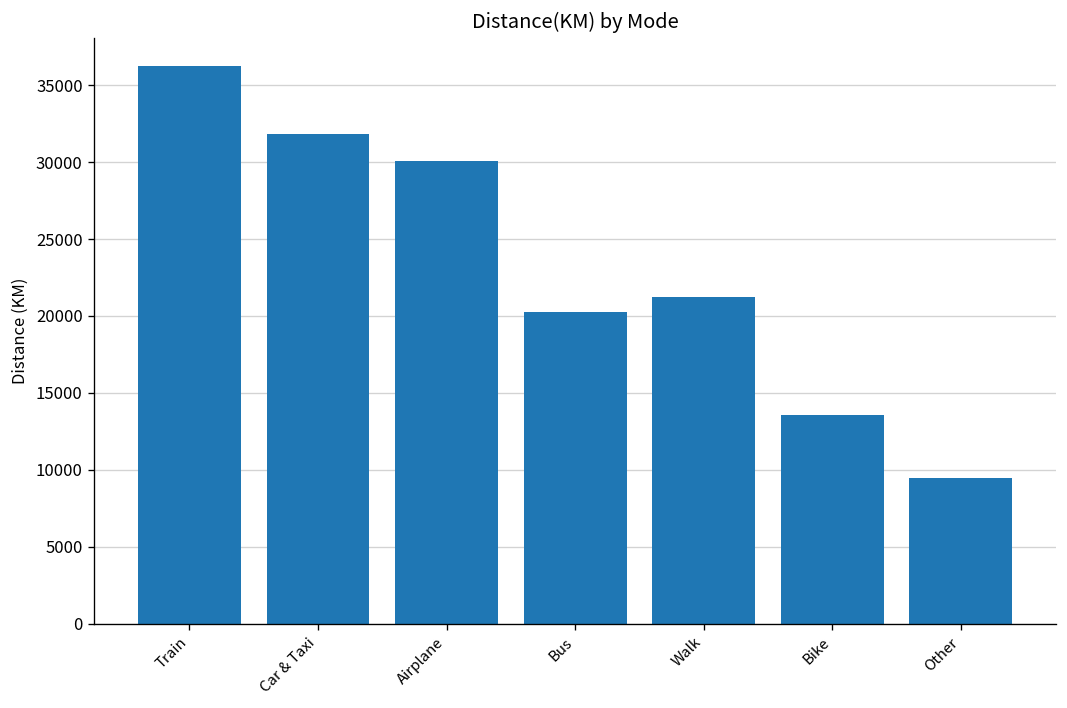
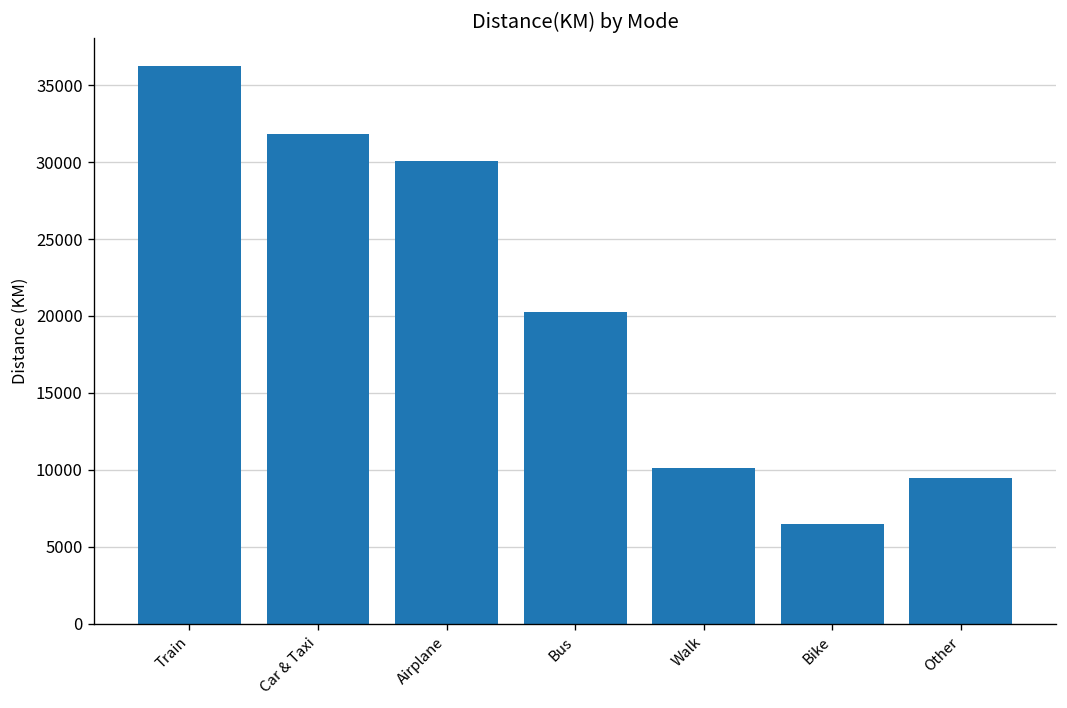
  {
    "Train": 36300,
    "Car & Taxi": 31800,
    "Airplane": 30100,
    "Bus": 20300,
-   "Walk": 21300,
-   "Bike": 13500,
+   "Walk": 10100,
+   "Bike": 6500,
    "Other": 9500
  }
